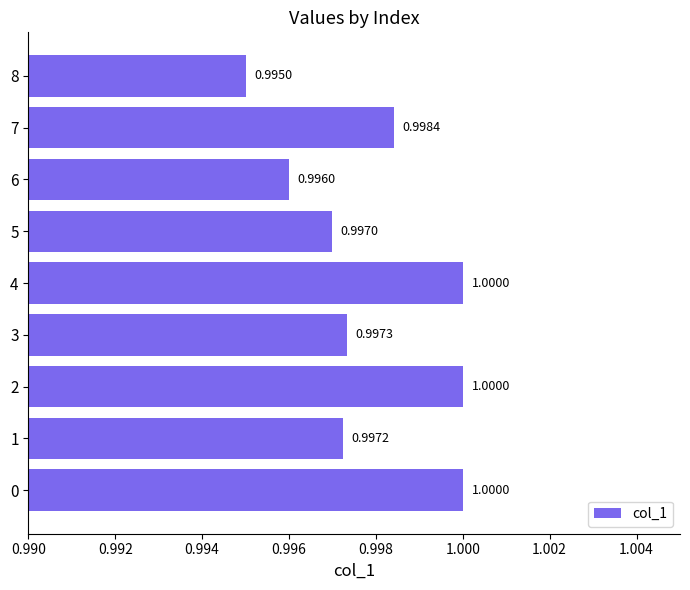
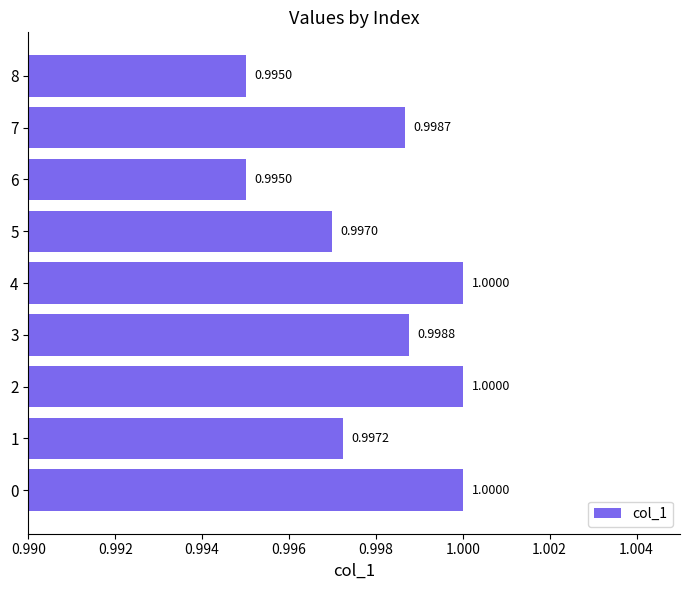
  {
    "8": 0.9950,
-   "7": 0.9984,
-   "6": 0.9960,
+   "7": 0.9987,
+   "6": 0.9950,
    "5": 0.9970,
    "4": 1.0000,
-   "3": 0.9973,
+   "3": 0.9988,
    "2": 1.0000,
    "1": 0.9972,
    "0": 1.0000
  }
